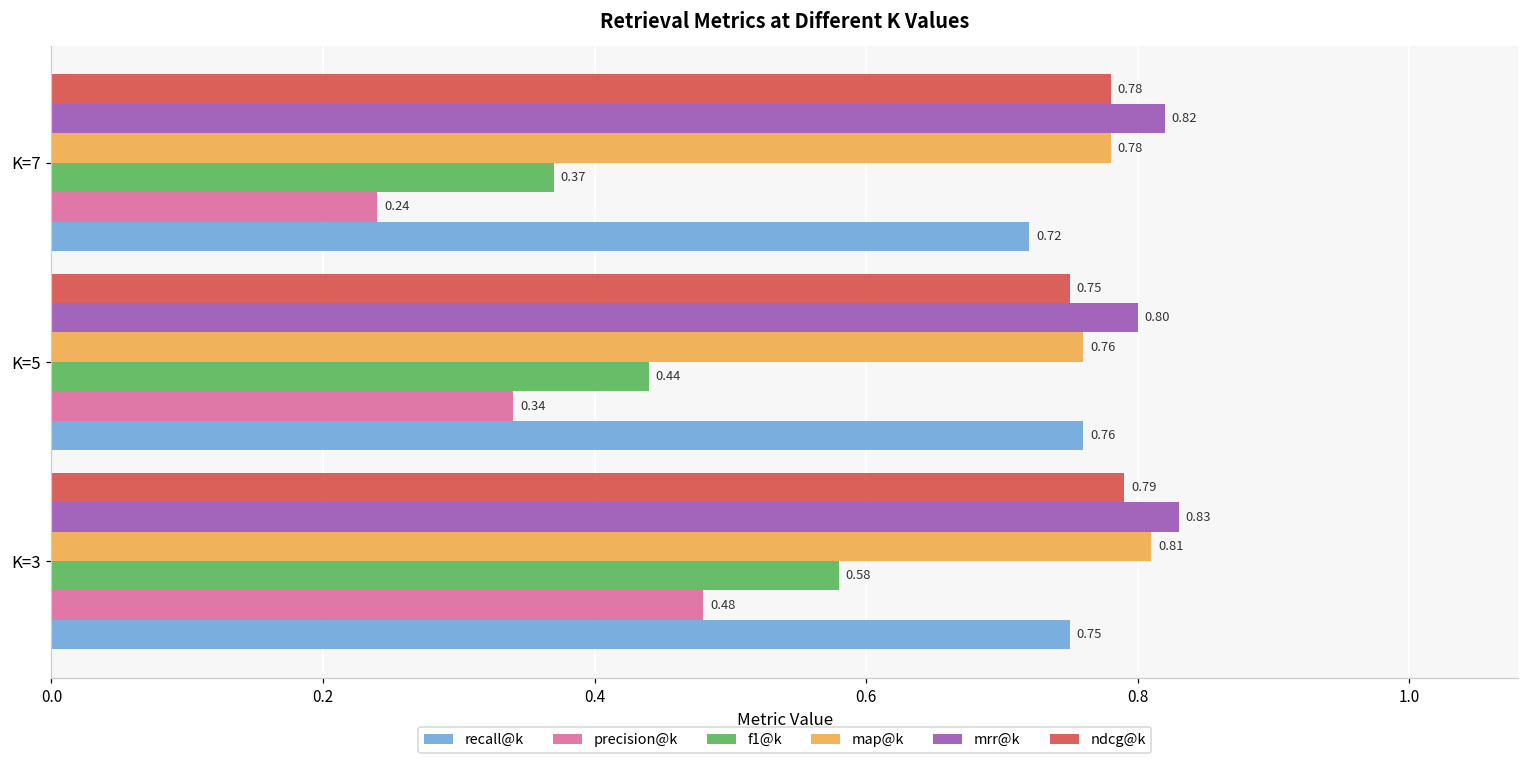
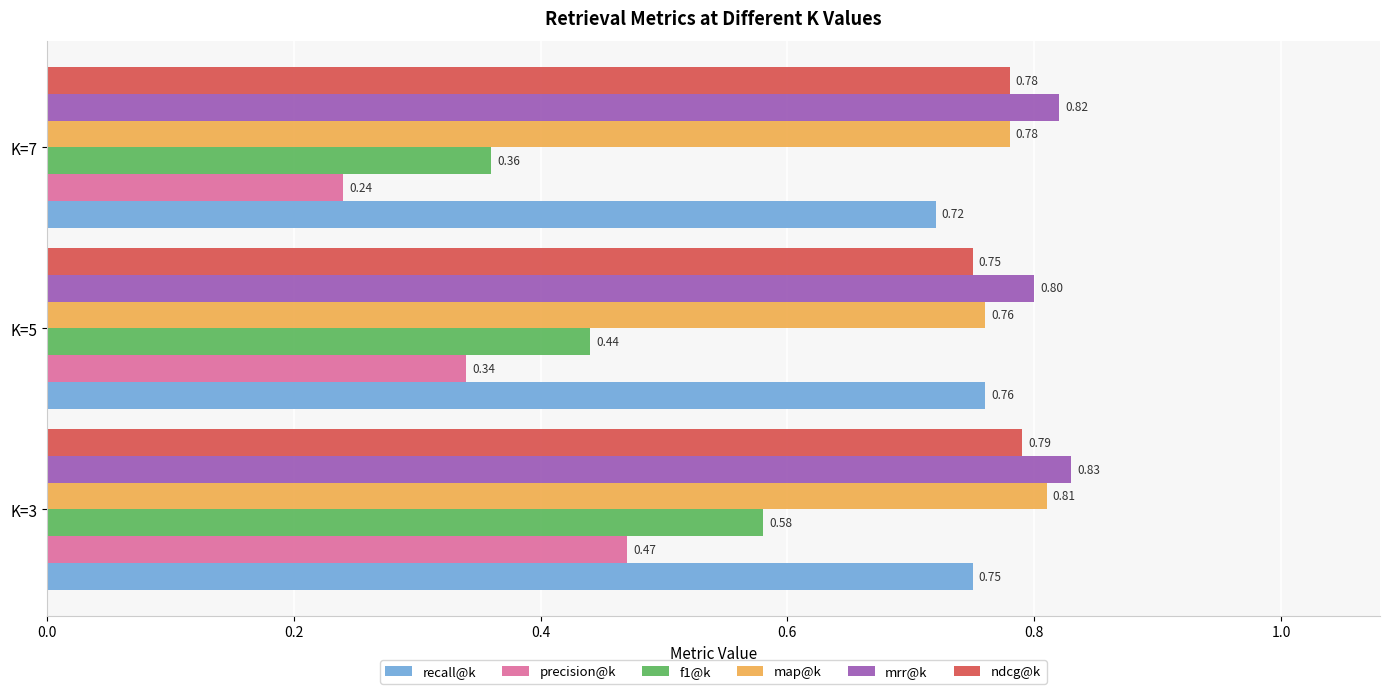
  {
    "recall@k": {
      "K=7": 0.72,
      "K=5": 0.76,
      "K=3": 0.75
    },
    "precision@k": {
      "K=7": 0.24,
      "K=5": 0.34,
-     "K=3": 0.48
+     "K=3": 0.47
    },
    "f1@k": {
-     "K=7": 0.37,
+     "K=7": 0.36,
      "K=5": 0.44,
      "K=3": 0.58
    },
    "map@k": {
      "K=7": 0.78,
      "K=5": 0.76,
      "K=3": 0.81
    },
    "mrr@k": {
      "K=7": 0.82,
      "K=5": 0.80,
      "K=3": 0.83
    },
    "ndcg@k": {
      "K=7": 0.78,
      "K=5": 0.75,
      "K=3": 0.79
    }
  }
